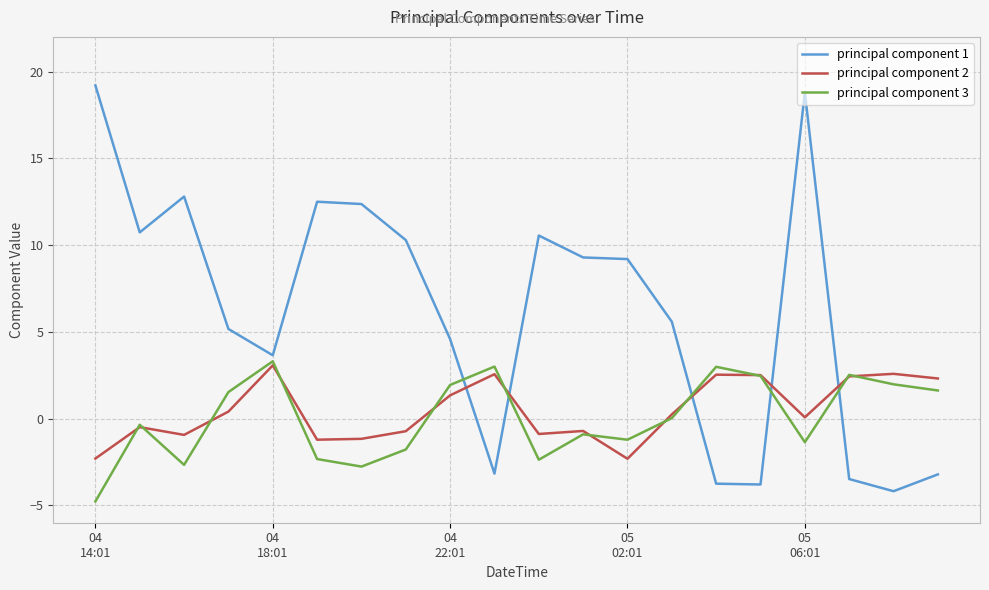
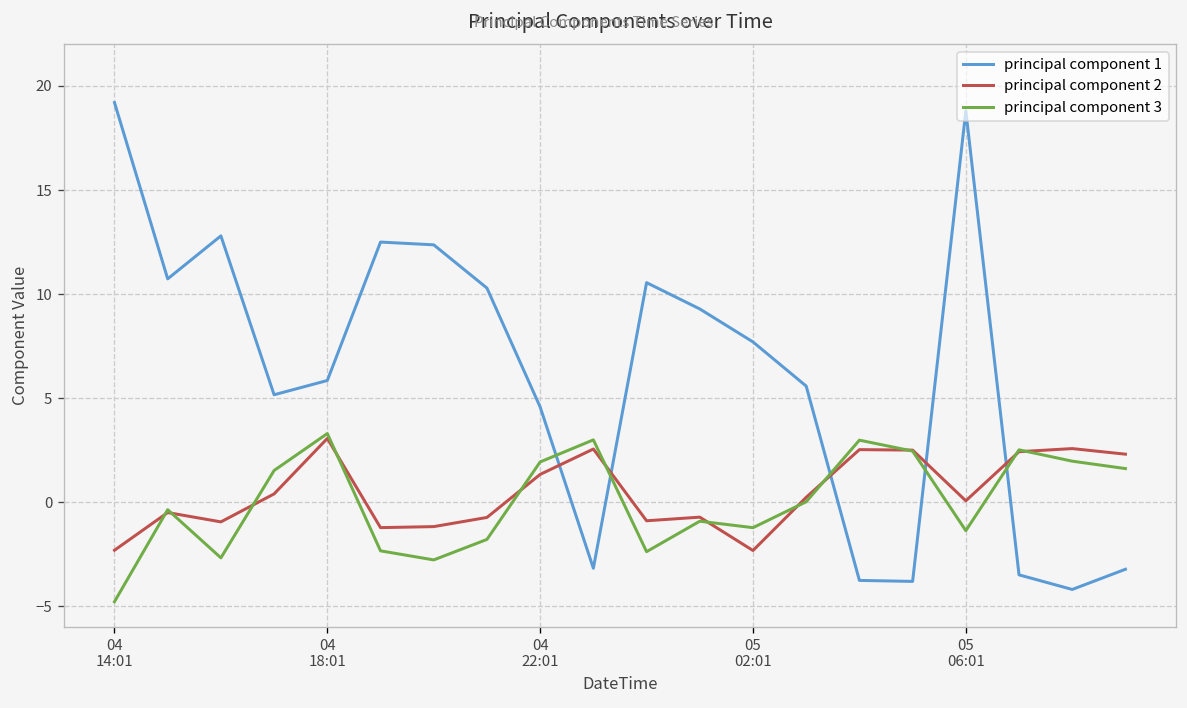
  {
    "principal component 1": {
      "04 14:01": 19.2,
-     "04 18:01": 3.7,
+     "04 18:01": 5.9,
      "04 22:01": 4.6,
-     "05 02:01": 9.2
+     "05 02:01": 7.7
    },
    "principal component 2": {
      "04 14:01": -2.3,
      "04 18:01": 3.1,
      "04 22:01": 1.3,
      "05 02:01": -2.3,
      "05 06:01": 0.1
    },
    "principal component 3": {
      "04 14:01": -4.8,
      "04 18:01": 3.3,
      "04 22:01": 1.9,
      "05 02:01": -1.2,
      "05 06:01": -1.4
    }
  }
